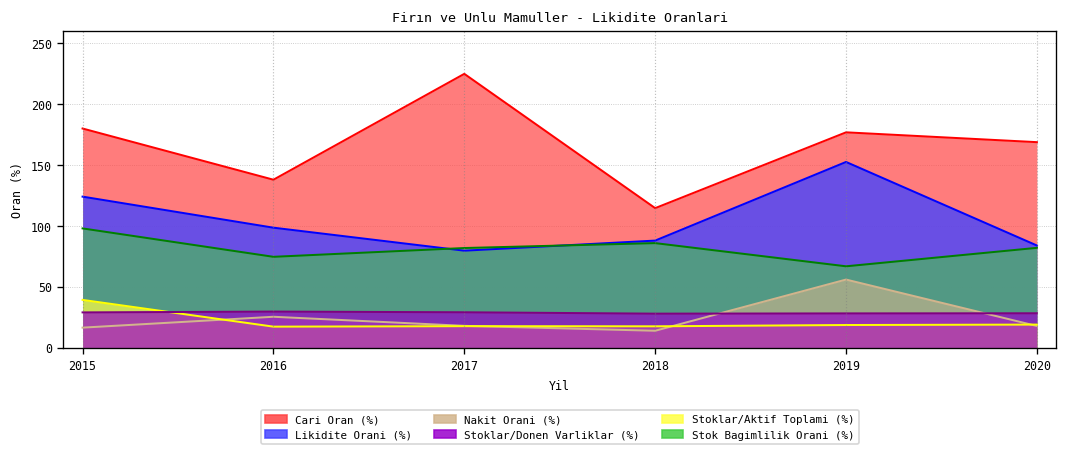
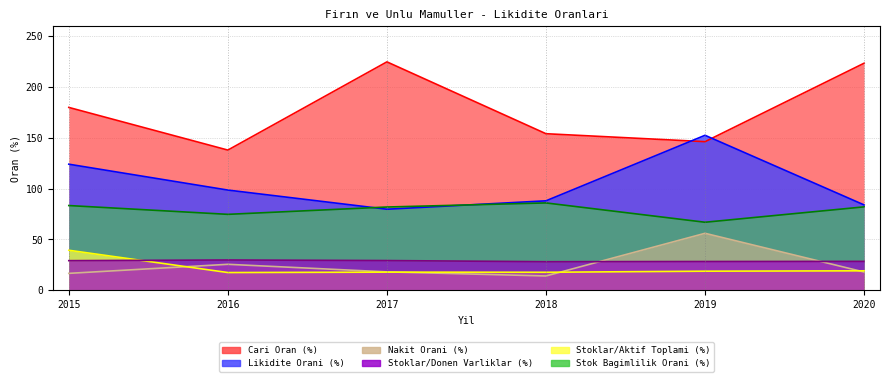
  {
    "Cari Oran (%)": {
      "2015": 180,
      "2016": 138,
      "2017": 225,
-     "2018": 115,
-     "2019": 177,
-     "2020": 169
+     "2018": 154,
+     "2019": 146,
+     "2020": 224
    },
    "Likidite Orani (%)": {
      "2015": 124,
      "2016": 99,
      "2019": 153
    },
    "Stok Bagimlilik Orani (%)": {
-     "2015": 98,
+     "2015": 83,
      "2016": 75,
      "2019": 67
    },
    "Nakit Orani (%)": {
      "2015": 17,
      "2016": 26,
      "2018": 14,
      "2019": 56
    },
    "Stoklar/Aktif Toplami (%)": {
      "2015": 39,
      "2016": 17,
      "2018": 18,
      "2019": 19
    },
    "Stoklar/Donen Varliklar (%)": {
      "2015": 29,
      "2016": 30,
      "2017": 29,
      "2018": 28,
      "2019": 28,
      "2020": 28
    }
  }
